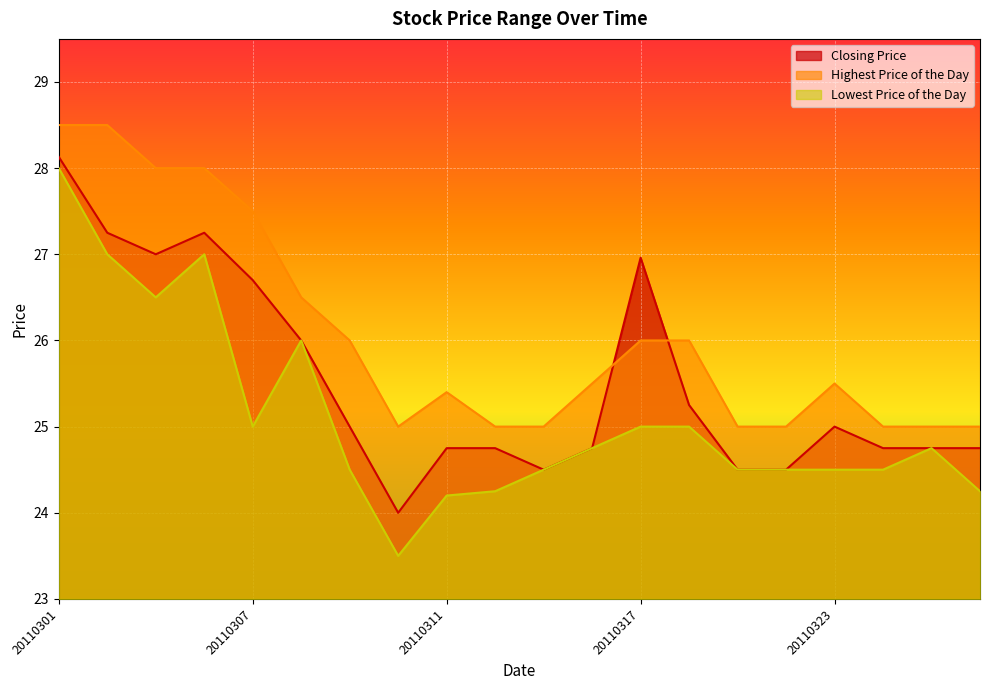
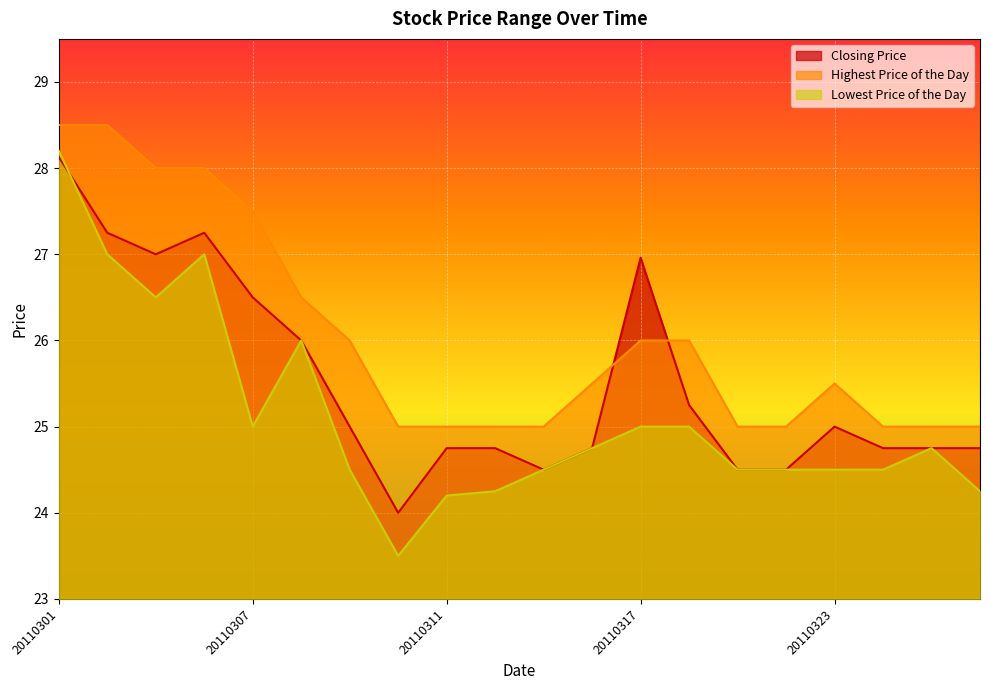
  {
    "Closing Price": {
      "20110301": 28.1,
-     "20110307": 26.7,
+     "20110307": 26.5,
      "20110311": 24.8,
      "20110317": 27.0,
      "20110323": 25.0
    },
    "Highest Price of the Day": {
      "20110301": 28.5,
      "20110307": 27.5,
-     "20110311": 25.4,
+     "20110311": 25.0,
      "20110317": 26.0,
      "20110323": 25.5
    },
    "Lowest Price of the Day": {
-     "20110301": 28.0,
+     "20110301": 28.2,
      "20110307": 25.0,
      "20110311": 24.2,
      "20110317": 25.0,
      "20110323": 24.5
    }
  }
